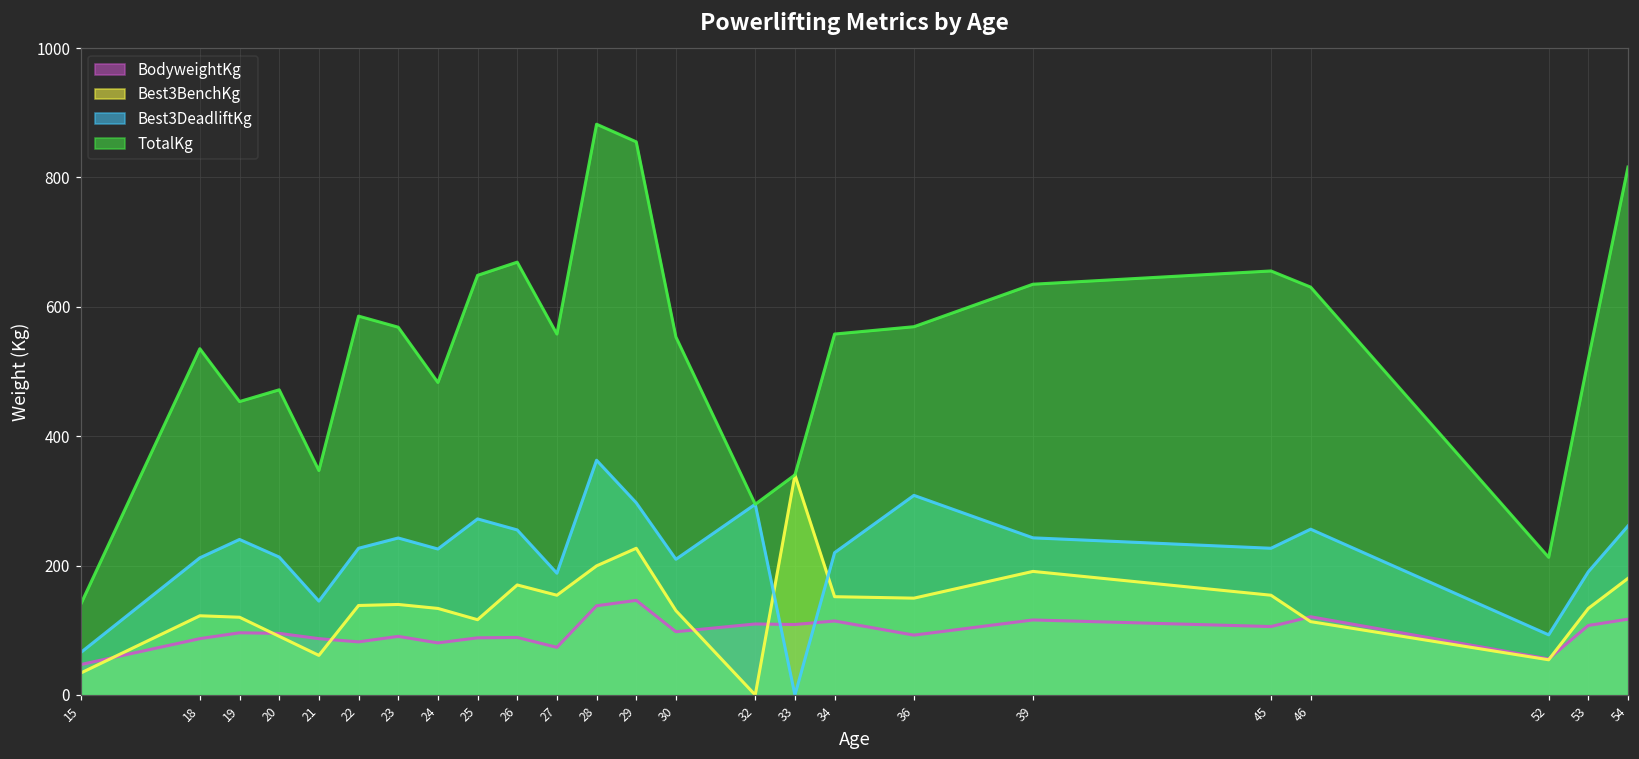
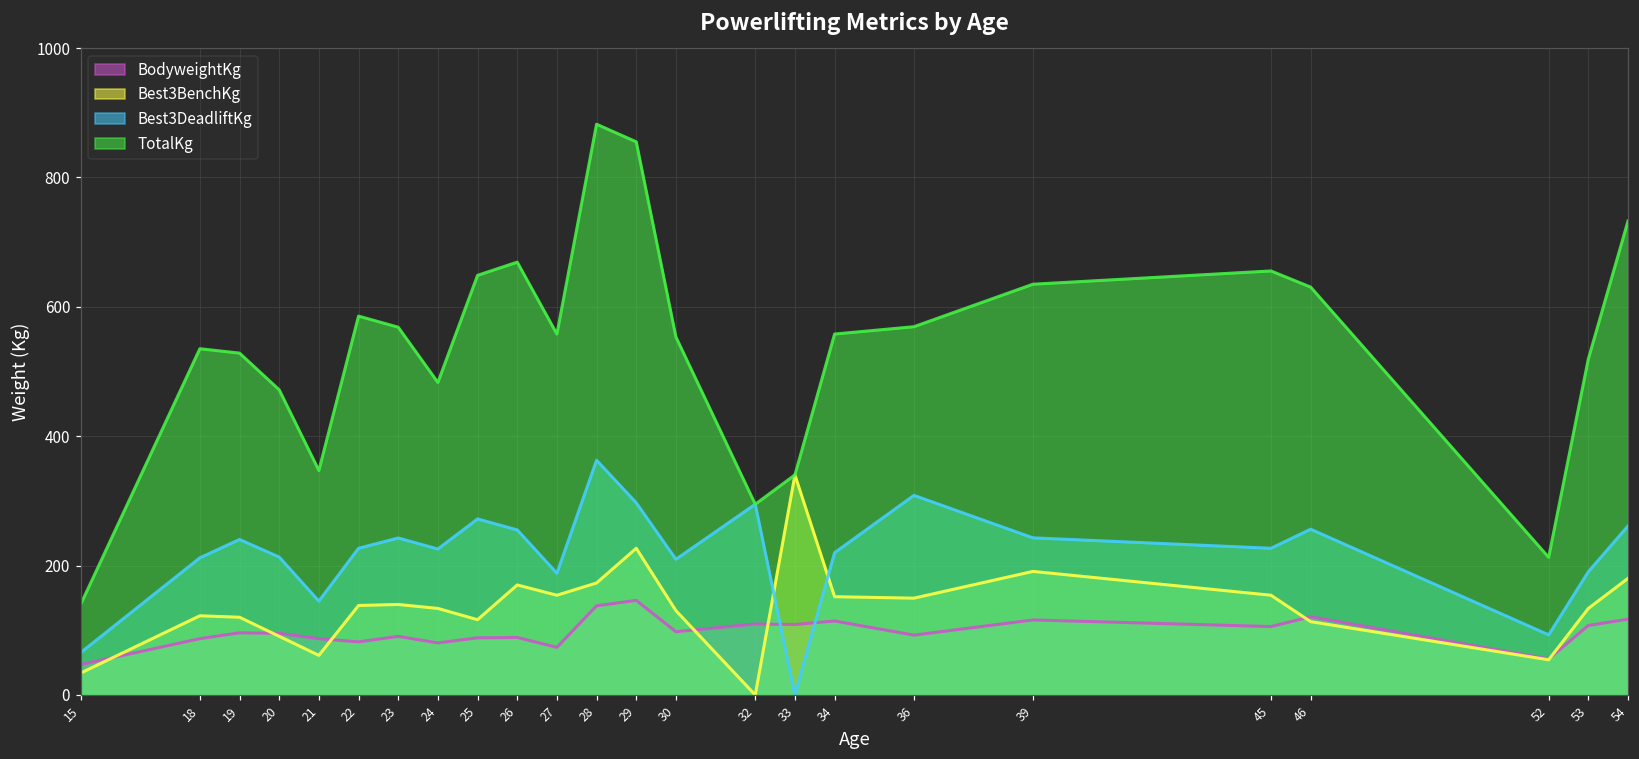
  {
    "BodyweightKg": {
      "15": 50,
      "18": 90,
      "19": 100,
      "20": 100,
      "21": 90,
      "22": 80,
      "23": 90,
      "24": 80,
      "25": 90,
      "26": 90,
      "27": 70,
      "28": 140,
      "29": 150,
      "30": 100,
      "32": 110,
      "33": 110,
      "34": 110,
      "36": 90,
      "39": 120,
      "45": 110,
      "46": 120,
      "53": 110,
      "54": 120
    },
    "Best3BenchKg": {
      "15": 30,
      "18": 120,
      "19": 120,
      "20": 90,
      "21": 60,
      "22": 140,
      "23": 140,
      "24": 130,
      "25": 120,
      "26": 170,
      "27": 150,
-     "28": 200,
+     "28": 170,
      "29": 230,
      "30": 130,
      "32": 0,
      "34": 150,
      "36": 150,
      "39": 190,
      "45": 150,
      "46": 110,
      "53": 130,
      "54": 180
    },
    "Best3DeadliftKg": {
      "15": 70,
      "18": 210,
      "19": 240,
      "20": 210,
      "21": 150,
      "22": 230,
      "23": 240,
      "24": 230,
      "25": 270,
      "26": 260,
      "27": 190,
      "28": 360,
      "29": 300,
      "30": 210,
      "33": 0,
      "34": 220,
      "36": 310,
      "39": 240,
      "45": 230,
      "46": 260,
      "52": 90,
      "53": 190,
      "54": 260
    },
    "TotalKg": {
      "15": 140,
      "18": 540,
-     "19": 450,
+     "19": 530,
      "20": 470,
      "21": 350,
      "22": 590,
      "23": 570,
      "24": 480,
      "25": 650,
      "26": 670,
      "27": 560,
      "28": 880,
      "29": 860,
      "30": 550,
      "34": 560,
      "36": 570,
      "39": 630,
      "45": 660,
      "46": 630,
      "52": 210,
      "53": 520,
-     "54": 820
+     "54": 730
    }
  }
